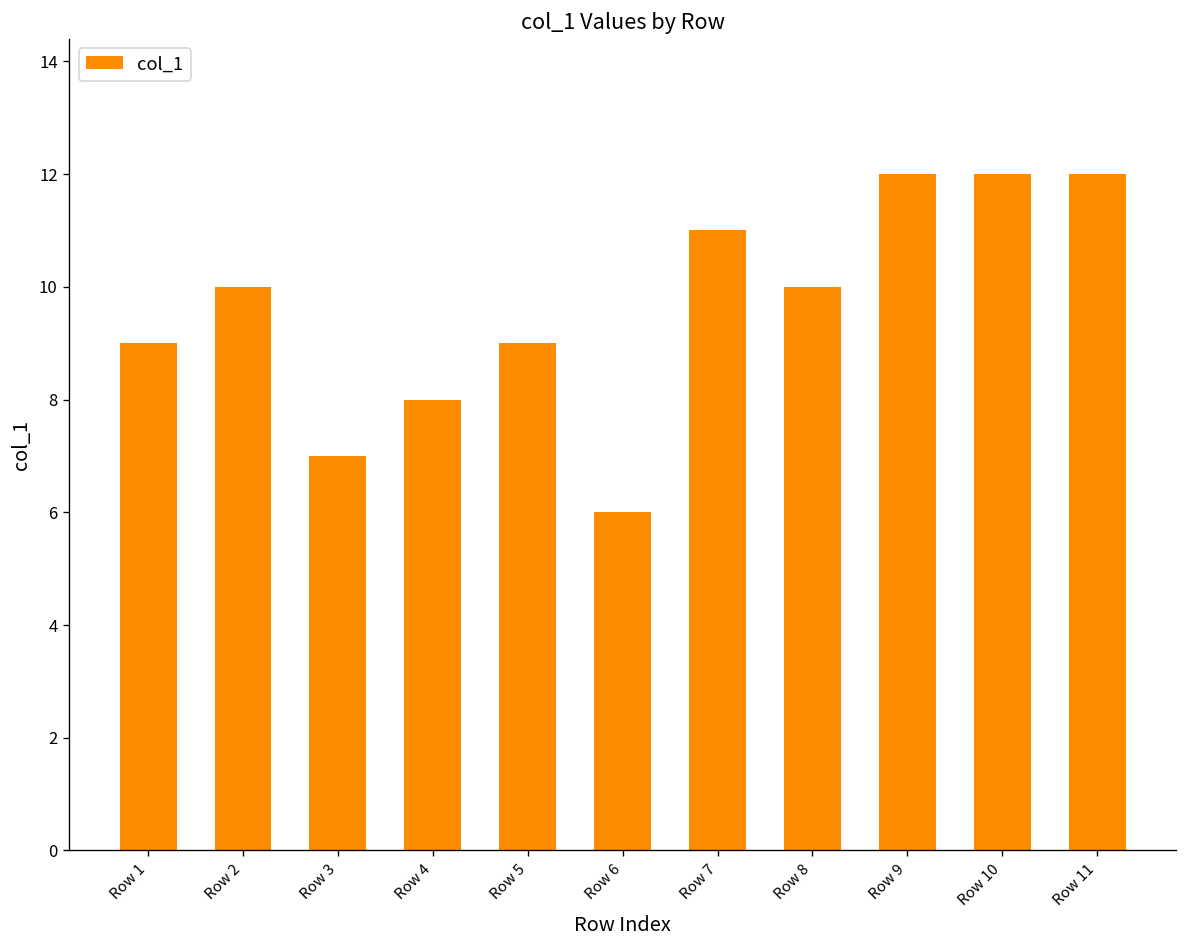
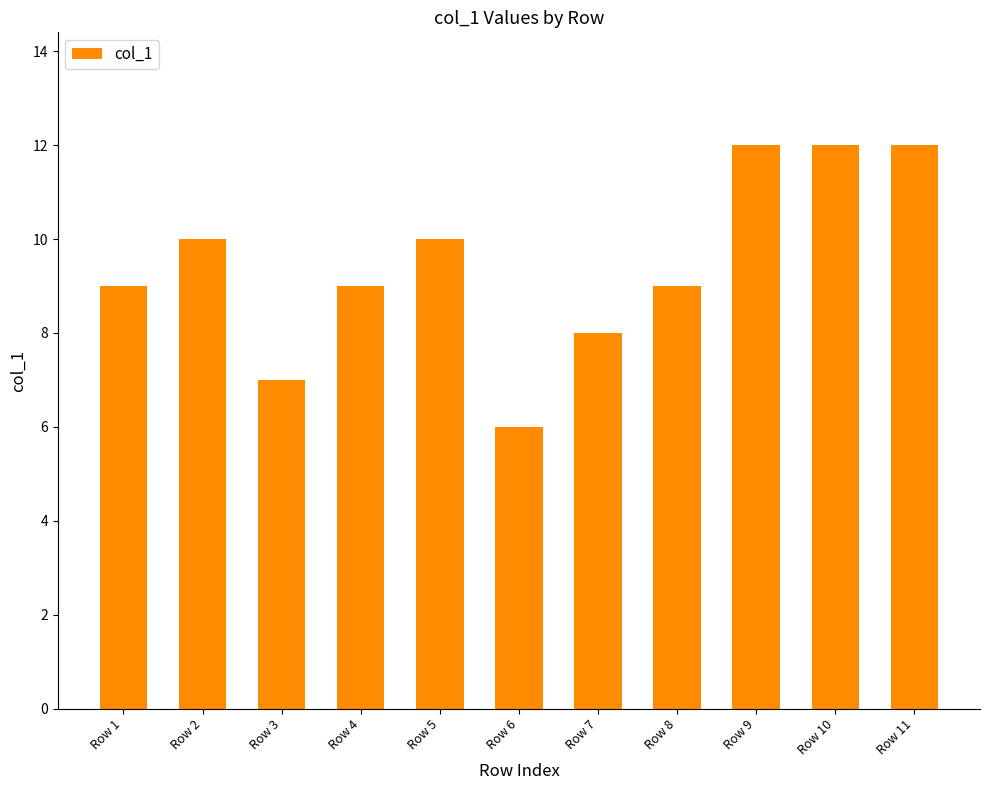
  {
    "Row 1": 9,
    "Row 2": 10,
    "Row 3": 7,
-   "Row 4": 8,
-   "Row 5": 9,
+   "Row 4": 9,
+   "Row 5": 10,
    "Row 6": 6,
-   "Row 7": 11,
-   "Row 8": 10,
+   "Row 7": 8,
+   "Row 8": 9,
    "Row 9": 12,
    "Row 10": 12,
    "Row 11": 12
  }
